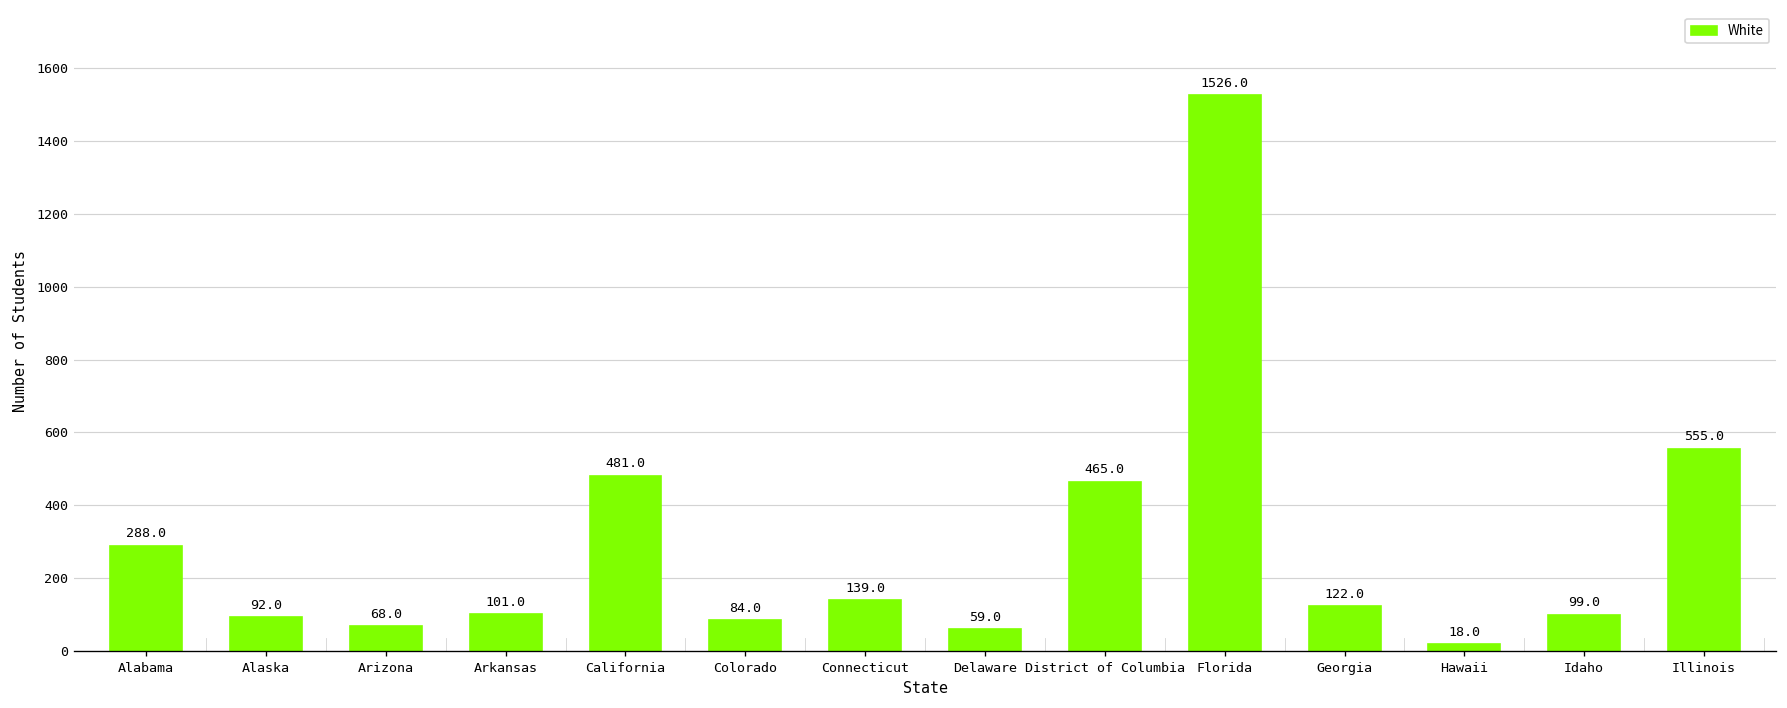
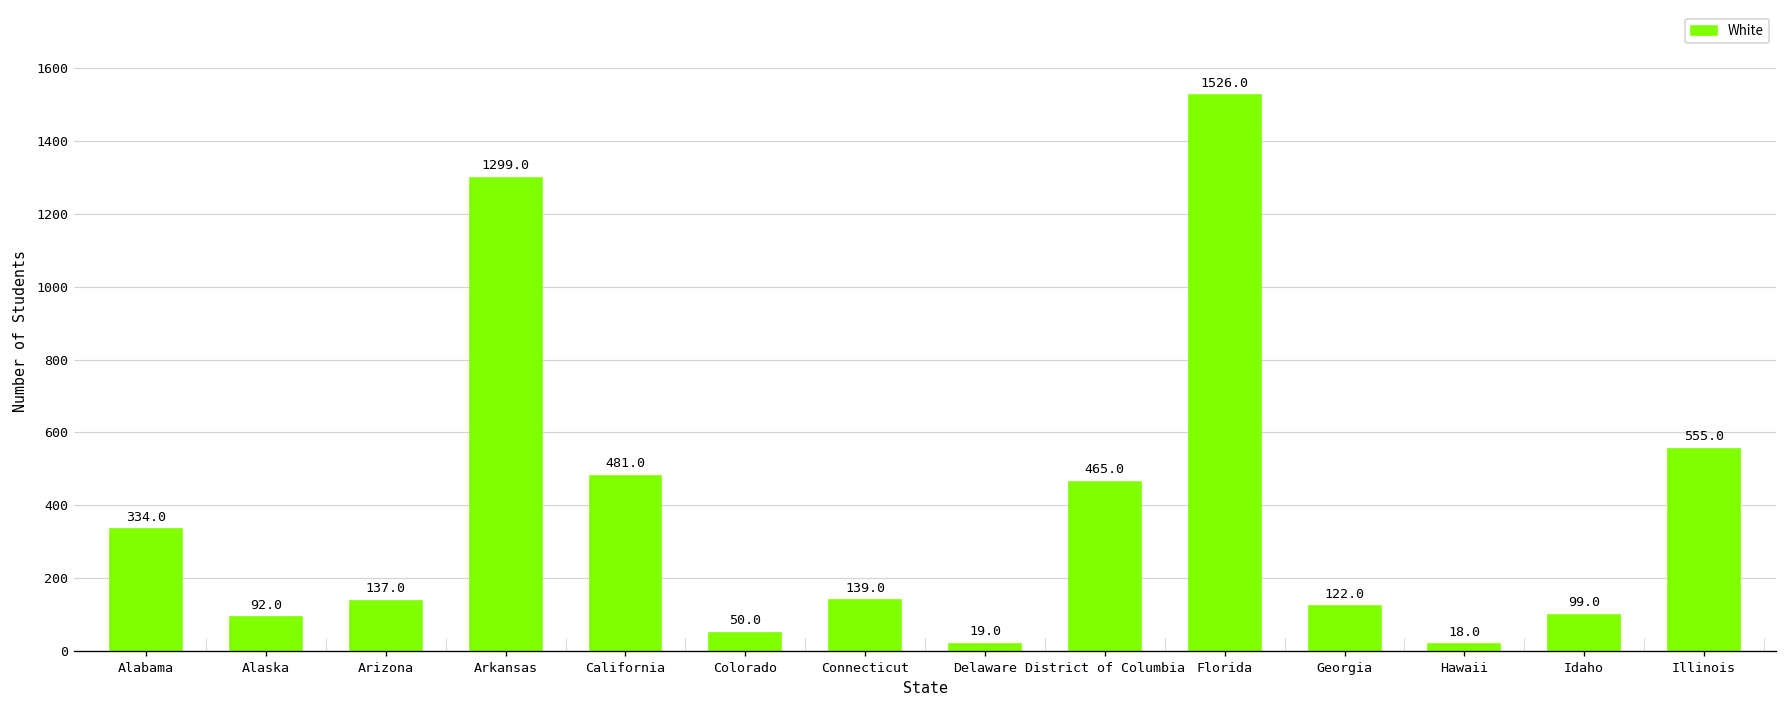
  {
-   "Alabama": 288.0,
+   "Alabama": 334.0,
    "Alaska": 92.0,
-   "Arizona": 68.0,
-   "Arkansas": 101.0,
+   "Arizona": 137.0,
+   "Arkansas": 1299.0,
    "California": 481.0,
-   "Colorado": 84.0,
+   "Colorado": 50.0,
    "Connecticut": 139.0,
-   "Delaware": 59.0,
+   "Delaware": 19.0,
    "District of Columbia": 465.0,
    "Florida": 1526.0,
    "Georgia": 122.0,
    "Hawaii": 18.0,
    "Idaho": 99.0,
    "Illinois": 555.0
  }
